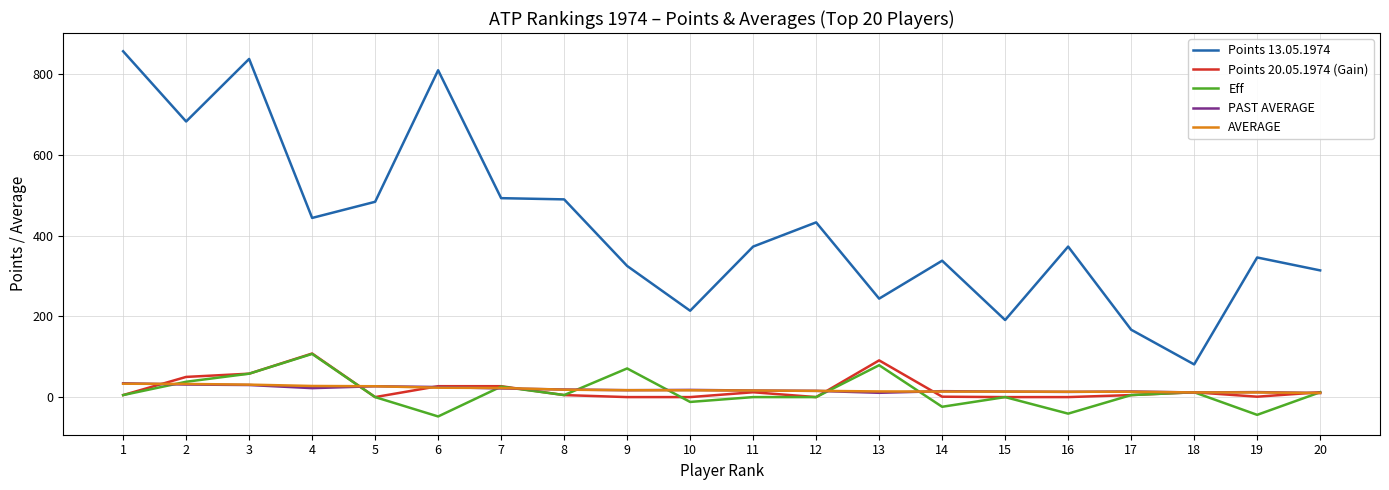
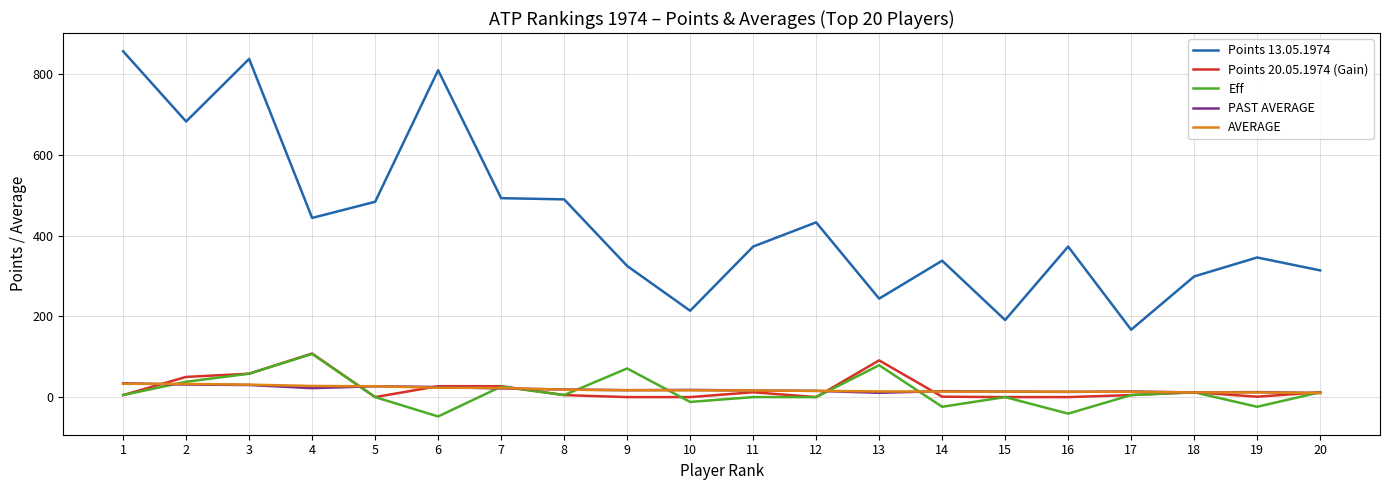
  {
    "Points 13.05.1974": {
      "1": 860,
      "2": 680,
      "3": 840,
      "4": 440,
      "5": 480,
      "6": 810,
      "7": 490,
      "8": 490,
      "9": 330,
      "10": 210,
      "11": 370,
      "12": 430,
      "13": 240,
      "14": 340,
      "15": 190,
      "16": 370,
      "17": 170,
-     "18": 80,
+     "18": 300,
      "19": 350,
      "20": 310
    },
    "Points 20.05.1974 (Gain)": {
      "2": 50,
      "9": 0,
      "10": 0,
      "13": 90,
      "14": 0,
      "16": 0,
      "19": 0
    },
    "Eff": {
      "6": -50,
      "9": 70,
      "10": -10,
      "11": 0,
      "13": 80,
      "14": -20,
      "16": -40,
-     "19": -40
+     "19": -20
    }
  }
